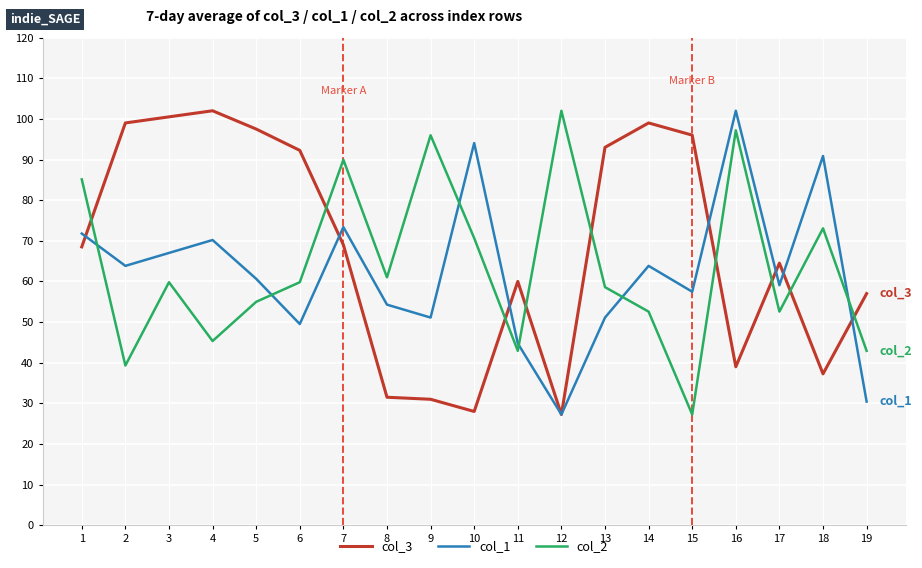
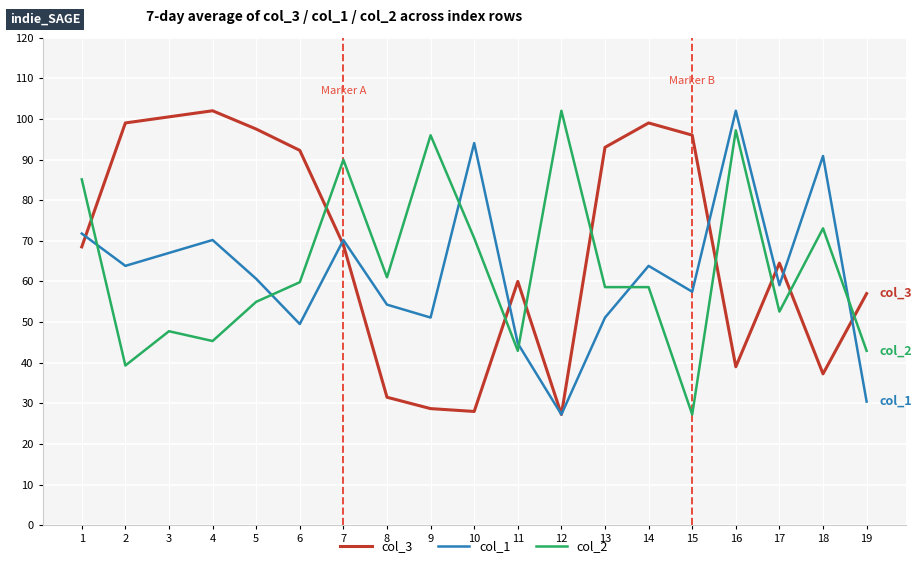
  {
    "col_3": {
      "1": 69,
      "2": 99,
      "3": 101,
      "4": 102,
      "5": 98,
      "6": 92,
      "7": 69,
      "8": 32,
-     "9": 31,
+     "9": 29,
      "10": 28,
      "11": 60,
      "13": 93,
      "14": 99,
      "15": 96,
      "16": 39,
      "17": 65,
      "18": 37
    },
    "col_1": {
      "1": 72,
      "2": 64,
      "3": 67,
      "4": 70,
      "5": 61,
      "6": 50,
-     "7": 73,
+     "7": 70,
      "8": 54,
      "9": 51,
      "10": 94,
      "11": 45,
      "13": 51,
      "14": 64,
      "15": 57,
      "16": 102,
      "17": 59,
      "18": 91
    },
    "col_2": {
      "1": 85,
      "2": 39,
-     "3": 60,
+     "3": 48,
      "4": 45,
      "5": 55,
      "6": 60,
      "7": 90,
      "8": 61,
      "9": 96,
      "10": 71,
      "11": 43,
      "12": 102,
      "13": 59,
-     "14": 53,
+     "14": 59,
      "15": 27,
      "16": 97,
      "17": 53,
      "18": 73
    }
  }
